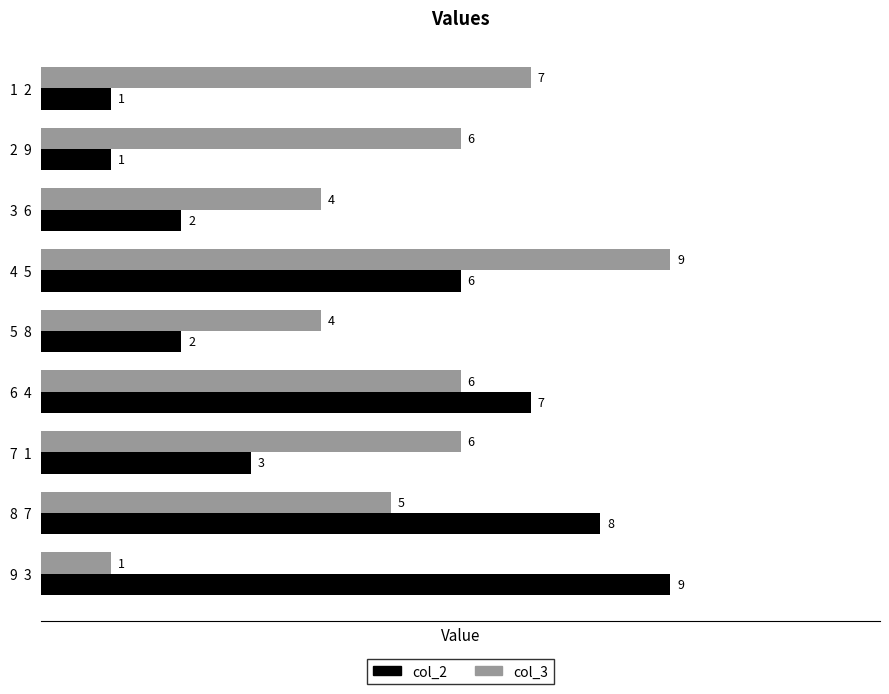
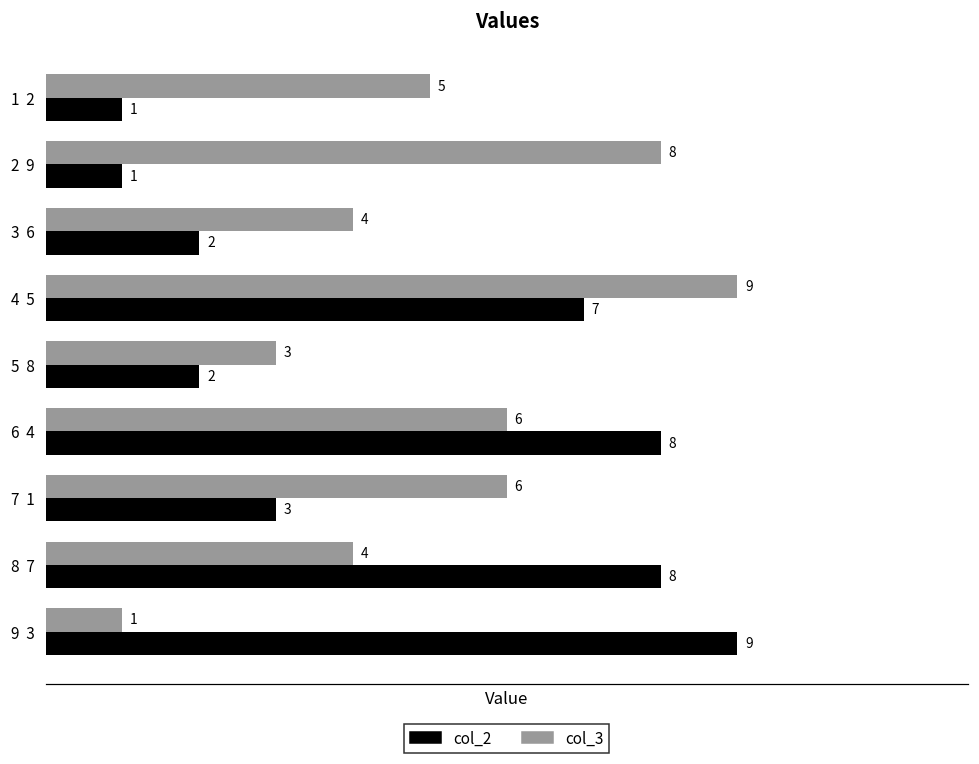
  {
    "col_2": {
      "1 2": 1,
      "2 9": 1,
      "3 6": 2,
-     "4 5": 6,
+     "4 5": 7,
      "5 8": 2,
-     "6 4": 7,
+     "6 4": 8,
      "7 1": 3,
      "8 7": 8,
      "9 3": 9
    },
    "col_3": {
-     "1 2": 7,
-     "2 9": 6,
+     "1 2": 5,
+     "2 9": 8,
      "3 6": 4,
      "4 5": 9,
-     "5 8": 4,
+     "5 8": 3,
      "6 4": 6,
      "7 1": 6,
-     "8 7": 5,
+     "8 7": 4,
      "9 3": 1
    }
  }
